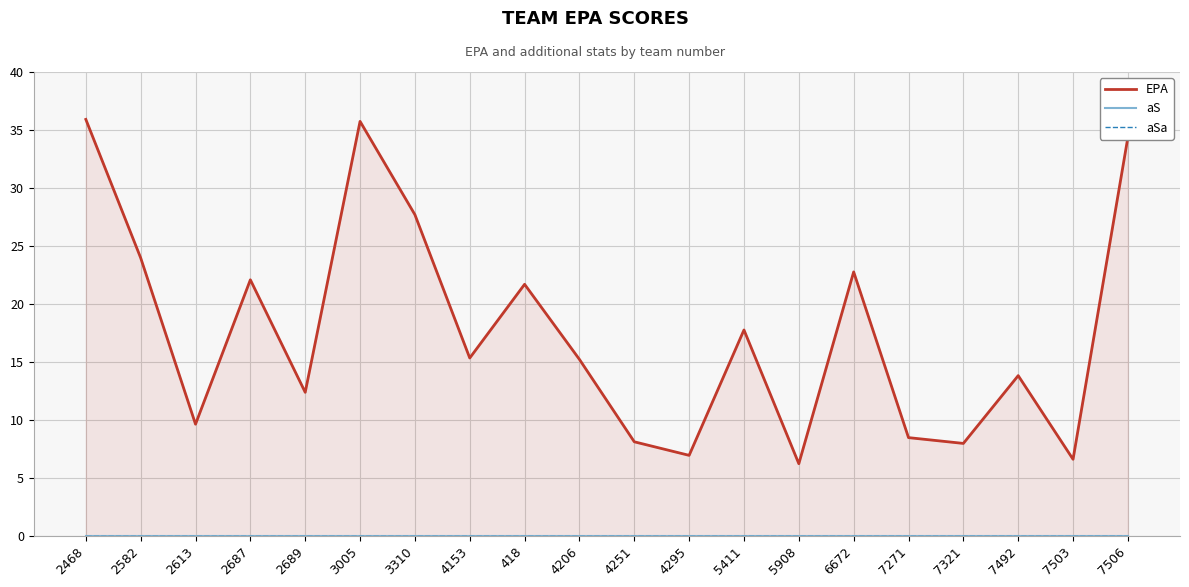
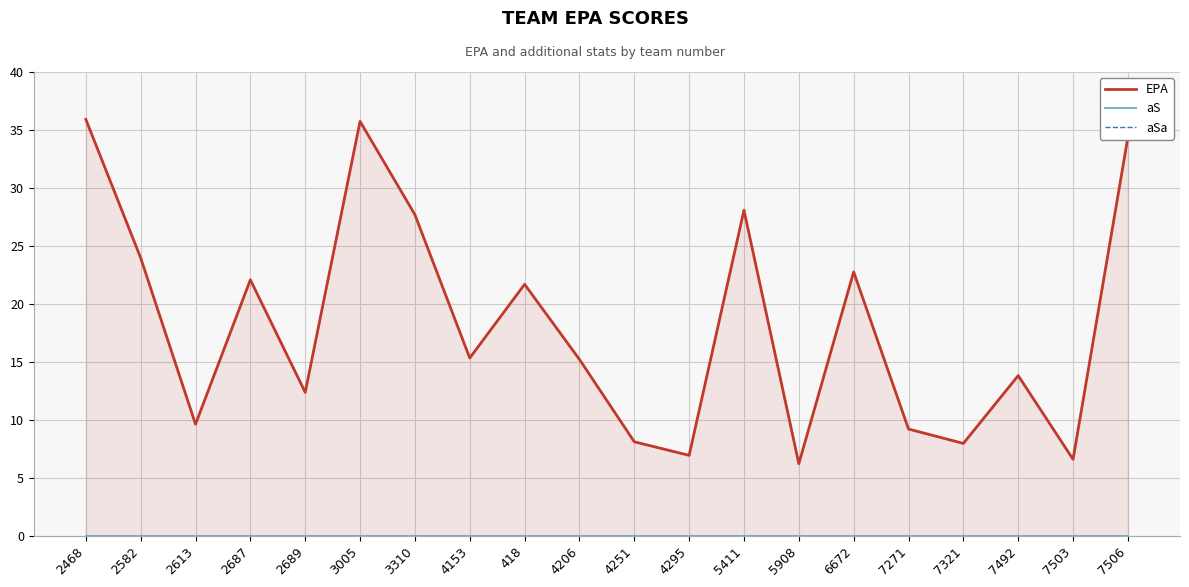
  {
    "EPA": {
      "2468": 35.9,
      "2582": 24.0,
      "2613": 9.6,
      "2687": 22.1,
      "2689": 12.4,
      "3005": 35.7,
      "3310": 27.7,
      "4153": 15.3,
      "418": 21.7,
      "4206": 15.2,
      "4251": 8.1,
      "4295": 6.9,
-     "5411": 17.7,
+     "5411": 28.1,
      "5908": 6.2,
      "6672": 22.8,
-     "7271": 8.5,
+     "7271": 9.2,
      "7321": 8.0,
      "7492": 13.8,
      "7503": 6.6
    },
    "aSa": {
      "2468": 0.0,
      "2582": 0.0,
      "2613": 0.0,
      "2687": 0.0,
      "2689": 0.0,
      "3005": 0.0,
      "3310": 0.0,
      "4153": 0.0,
      "418": 0.0,
      "4206": 0.0,
      "4251": 0.0,
      "4295": 0.0,
      "5411": 0.0,
      "5908": 0.0,
      "6672": 0.0,
      "7271": 0.0,
      "7321": 0.0,
      "7492": 0.0,
      "7503": 0.0,
      "7506": 0.0
    }
  }
